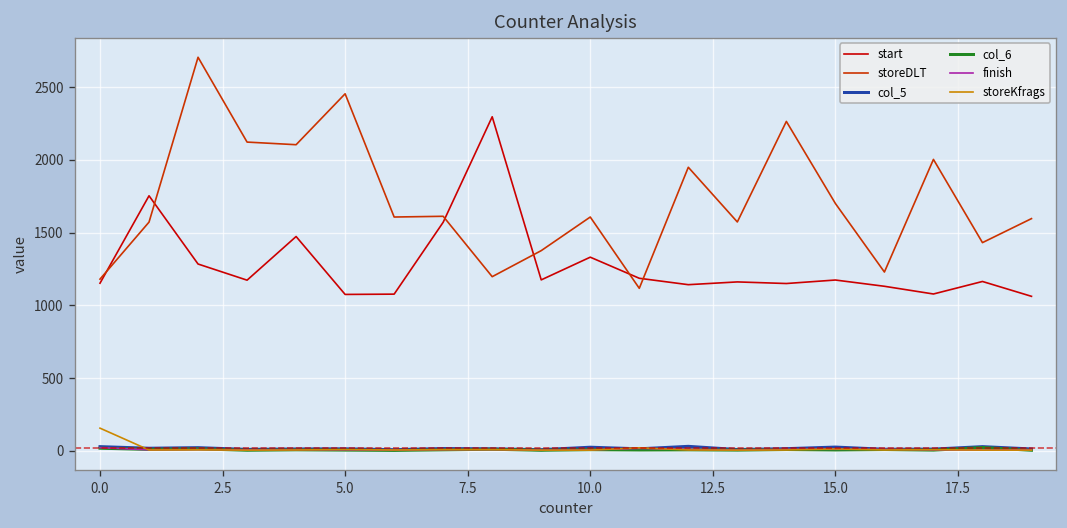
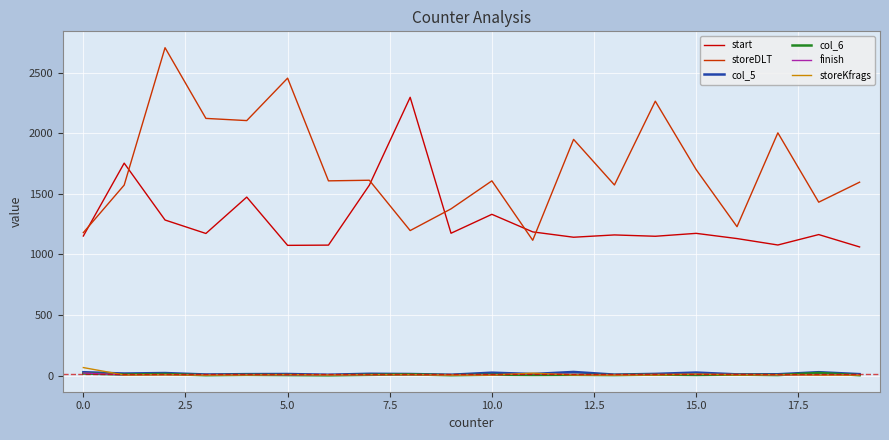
  {
    "storeKfrags": {
-     "0.0": 160
+     "0.0": 70
    }
  }
